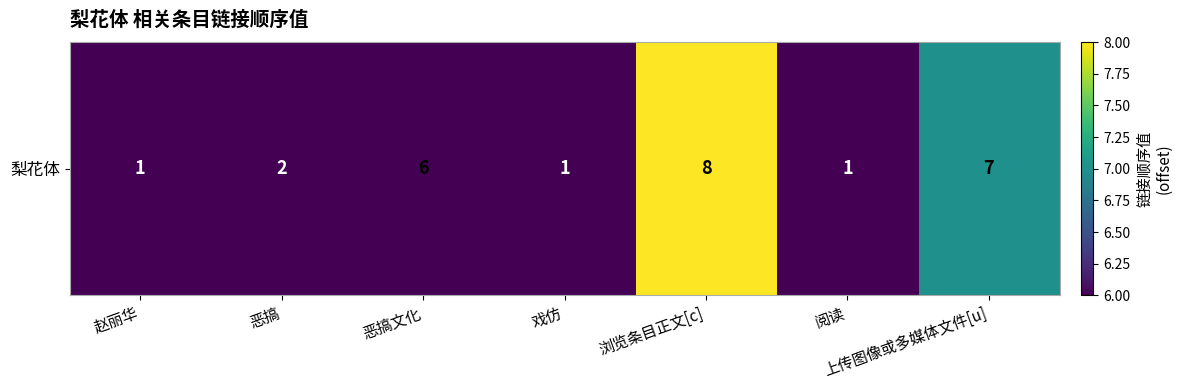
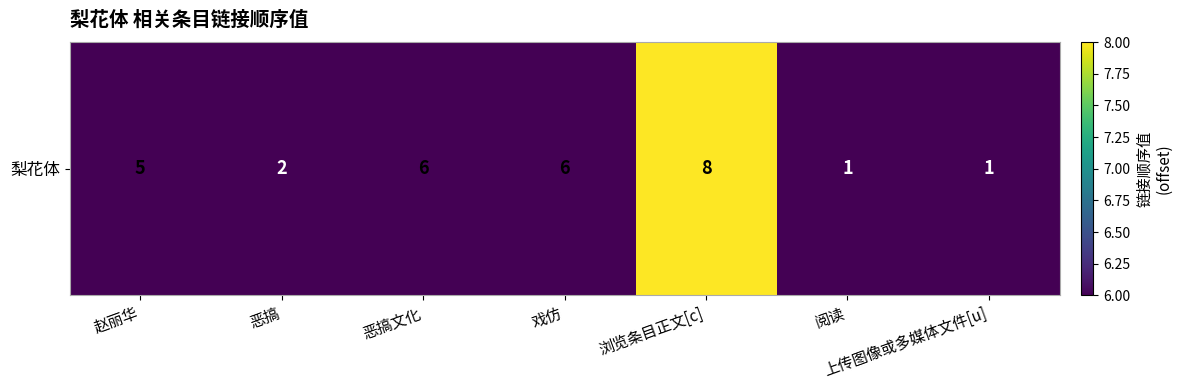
  {
    "梨花体": {
-     "赵丽华": 1,
+     "赵丽华": 5,
      "恶搞": 2,
      "恶搞文化": 6,
-     "戏仿": 1,
+     "戏仿": 6,
      "浏览条目正文[c]": 8,
      "阅读": 1,
-     "上传图像或多媒体文件[u]": 7
+     "上传图像或多媒体文件[u]": 1
    }
  }
